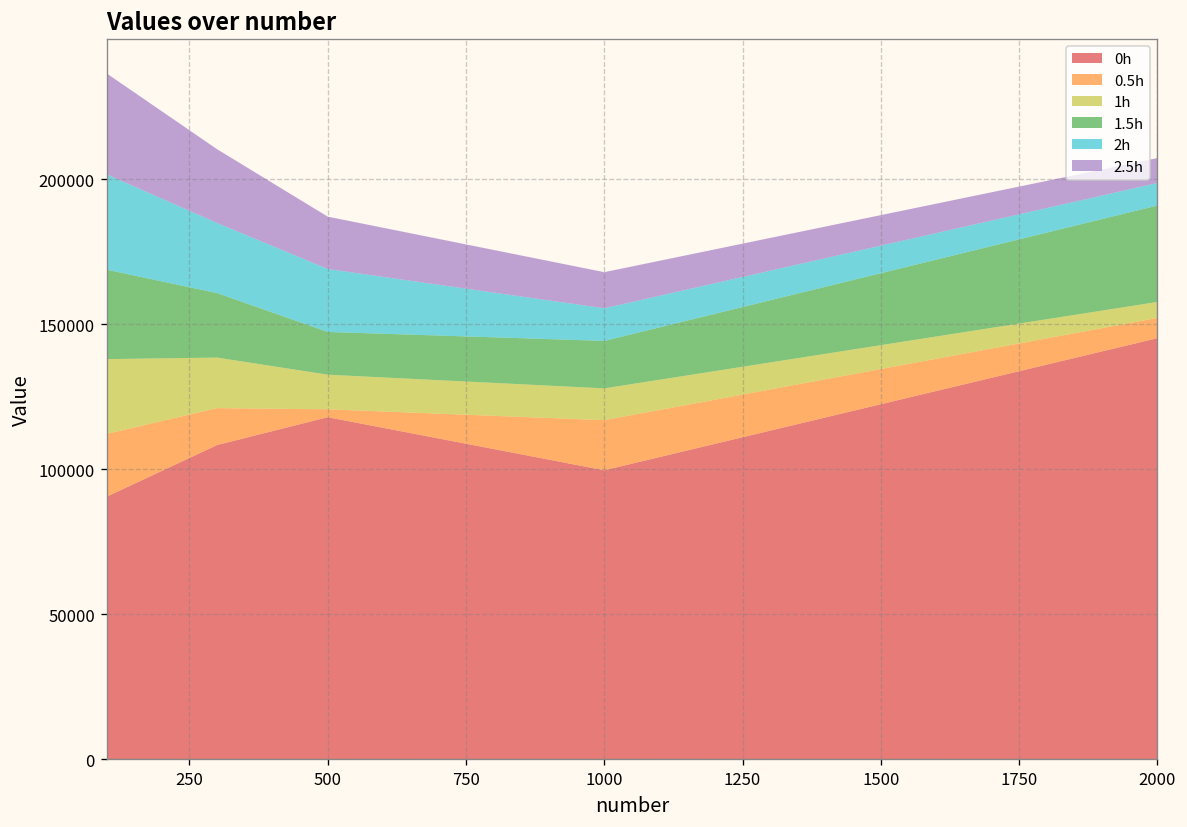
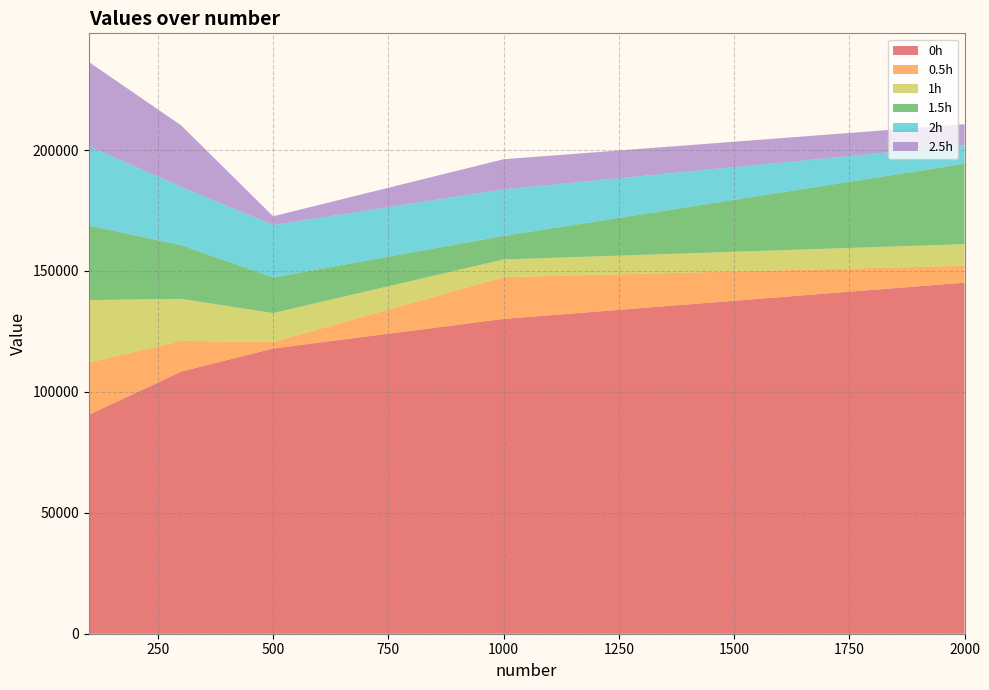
  {
    "0h": {
      "500": 118000,
-     "1000": 100000,
+     "1000": 130000,
      "2000": 145000
    },
    "0.5h": {
      "500": 3000,
      "1000": 17000,
      "2000": 7000
    },
    "1h": {
      "500": 12000,
-     "1000": 11000,
-     "2000": 6000
+     "1000": 7000,
+     "2000": 9000
    },
    "1.5h": {
      "500": 15000,
-     "1000": 16000,
+     "1000": 10000,
      "2000": 33000
    },
    "2h": {
      "500": 22000,
-     "1000": 11000,
+     "1000": 19000,
      "2000": 8000
    },
    "2.5h": {
-     "500": 18000,
+     "500": 4000,
      "1000": 12000,
      "2000": 9000
    }
  }
